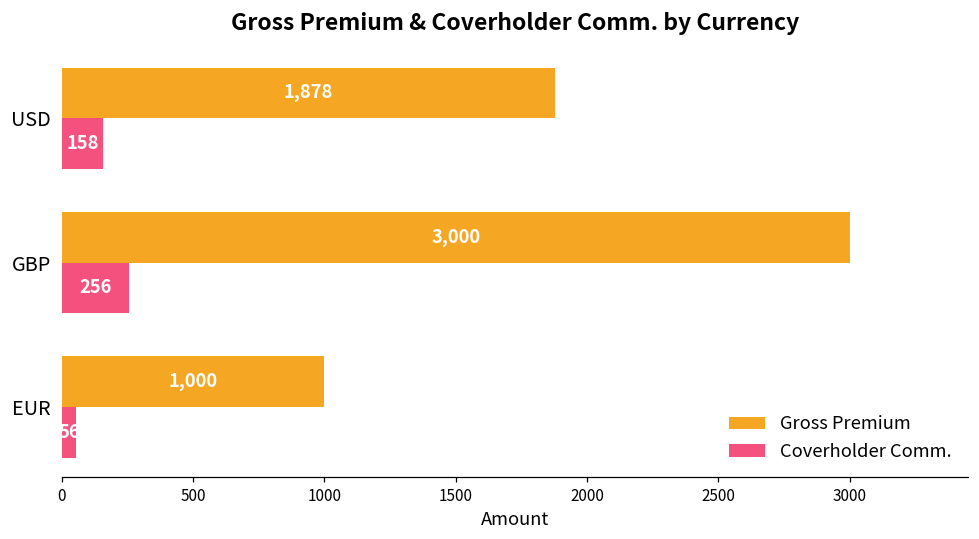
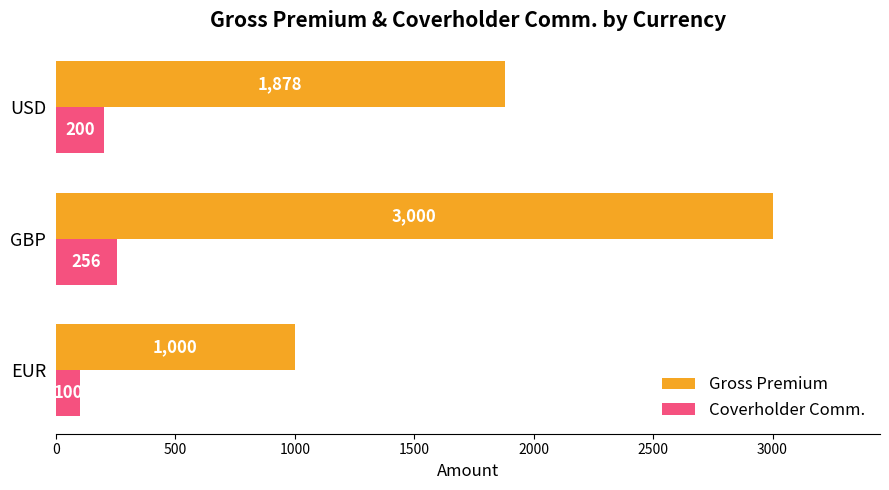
  {
    "Gross Premium": {
      "USD": "1,878",
      "GBP": "3,000",
      "EUR": "1,000"
    },
    "Coverholder Comm.": {
-     "USD": "158",
+     "USD": "200",
      "GBP": "256",
-     "EUR": "60"
+     "EUR": "100"
    }
  }
